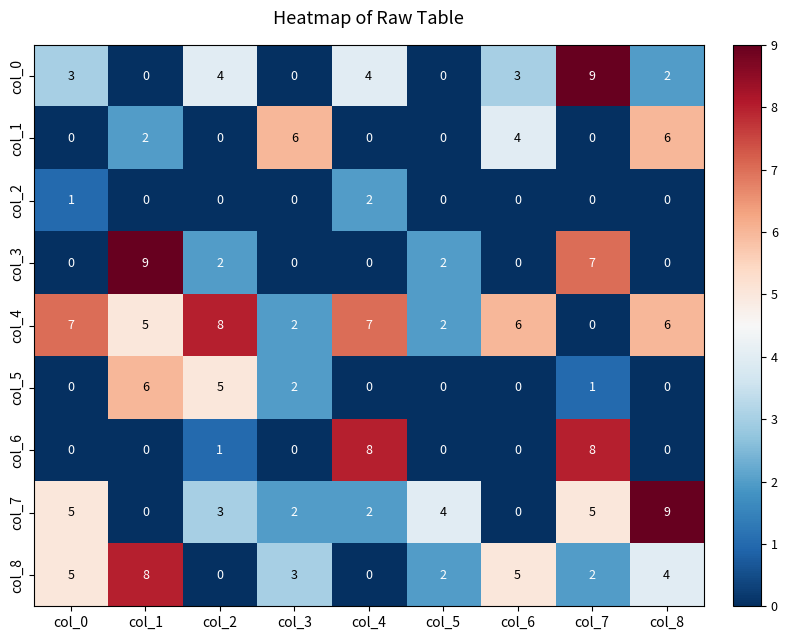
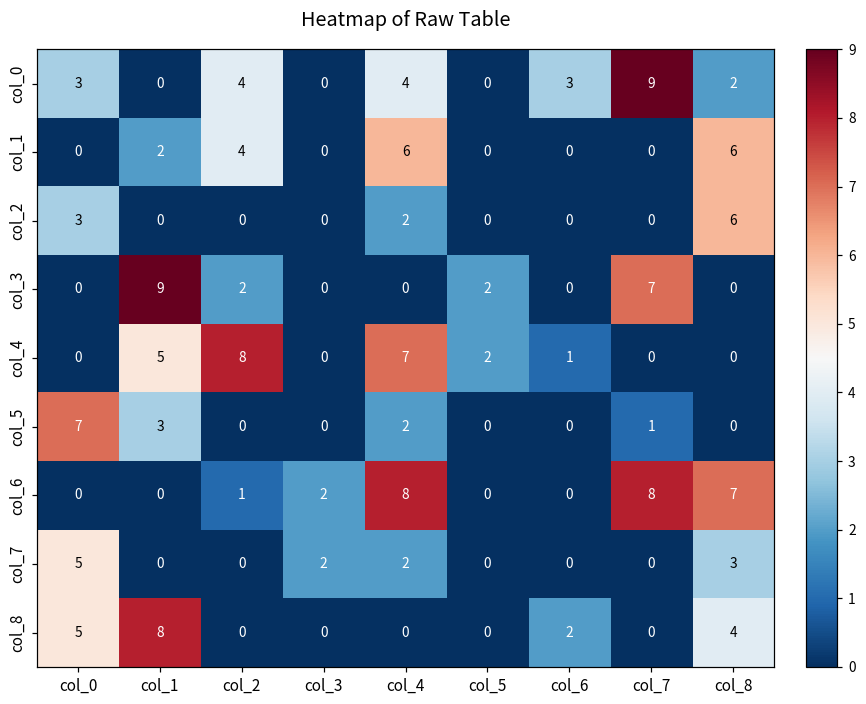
  {
    "col_0": {
      "col_0": 3,
      "col_1": 0,
      "col_2": 4,
      "col_3": 0,
      "col_4": 4,
      "col_5": 0,
      "col_6": 3,
      "col_7": 9,
      "col_8": 2
    },
    "col_1": {
      "col_0": 0,
      "col_1": 2,
-     "col_2": 0,
-     "col_3": 6,
-     "col_4": 0,
+     "col_2": 4,
+     "col_3": 0,
+     "col_4": 6,
      "col_5": 0,
-     "col_6": 4,
+     "col_6": 0,
      "col_7": 0,
      "col_8": 6
    },
    "col_2": {
-     "col_0": 1,
+     "col_0": 3,
      "col_1": 0,
      "col_2": 0,
      "col_3": 0,
      "col_4": 2,
      "col_5": 0,
      "col_6": 0,
      "col_7": 0,
-     "col_8": 0
+     "col_8": 6
    },
    "col_3": {
      "col_0": 0,
      "col_1": 9,
      "col_2": 2,
      "col_3": 0,
      "col_4": 0,
      "col_5": 2,
      "col_6": 0,
      "col_7": 7,
      "col_8": 0
    },
    "col_4": {
-     "col_0": 7,
+     "col_0": 0,
      "col_1": 5,
      "col_2": 8,
-     "col_3": 2,
+     "col_3": 0,
      "col_4": 7,
      "col_5": 2,
-     "col_6": 6,
+     "col_6": 1,
      "col_7": 0,
-     "col_8": 6
+     "col_8": 0
    },
    "col_5": {
-     "col_0": 0,
-     "col_1": 6,
-     "col_2": 5,
-     "col_3": 2,
-     "col_4": 0,
+     "col_0": 7,
+     "col_1": 3,
+     "col_2": 0,
+     "col_3": 0,
+     "col_4": 2,
      "col_5": 0,
      "col_6": 0,
      "col_7": 1,
      "col_8": 0
    },
    "col_6": {
      "col_0": 0,
      "col_1": 0,
      "col_2": 1,
-     "col_3": 0,
+     "col_3": 2,
      "col_4": 8,
      "col_5": 0,
      "col_6": 0,
      "col_7": 8,
-     "col_8": 0
+     "col_8": 7
    },
    "col_7": {
      "col_0": 5,
      "col_1": 0,
-     "col_2": 3,
+     "col_2": 0,
      "col_3": 2,
      "col_4": 2,
-     "col_5": 4,
+     "col_5": 0,
      "col_6": 0,
-     "col_7": 5,
-     "col_8": 9
+     "col_7": 0,
+     "col_8": 3
    },
    "col_8": {
      "col_0": 5,
      "col_1": 8,
      "col_2": 0,
-     "col_3": 3,
+     "col_3": 0,
      "col_4": 0,
-     "col_5": 2,
-     "col_6": 5,
-     "col_7": 2,
+     "col_5": 0,
+     "col_6": 2,
+     "col_7": 0,
      "col_8": 4
    }
  }
